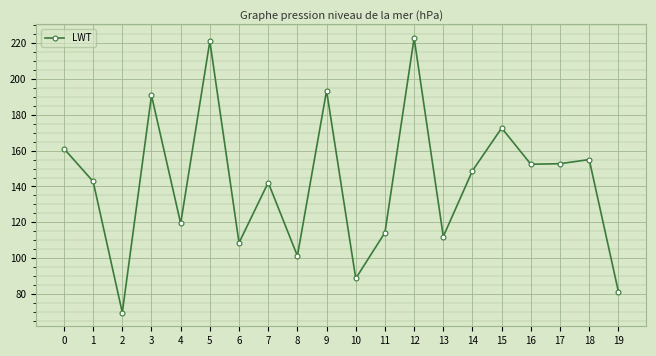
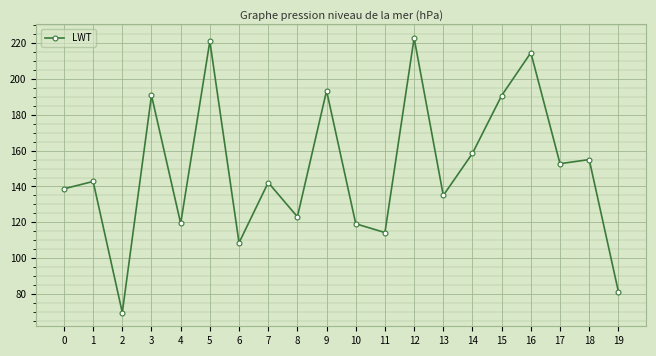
  {
-   "0": 161,
+   "0": 139,
    "1": 143,
    "2": 70,
    "3": 191,
    "4": 119,
    "5": 221,
    "6": 109,
    "7": 142,
-   "8": 101,
+   "8": 123,
    "9": 193,
-   "10": 89,
+   "10": 119,
    "11": 114,
    "12": 223,
-   "13": 112,
-   "14": 149,
-   "15": 173,
-   "16": 152,
+   "13": 135,
+   "14": 159,
+   "15": 191,
+   "16": 215,
    "17": 153,
    "18": 155,
    "19": 81
  }
